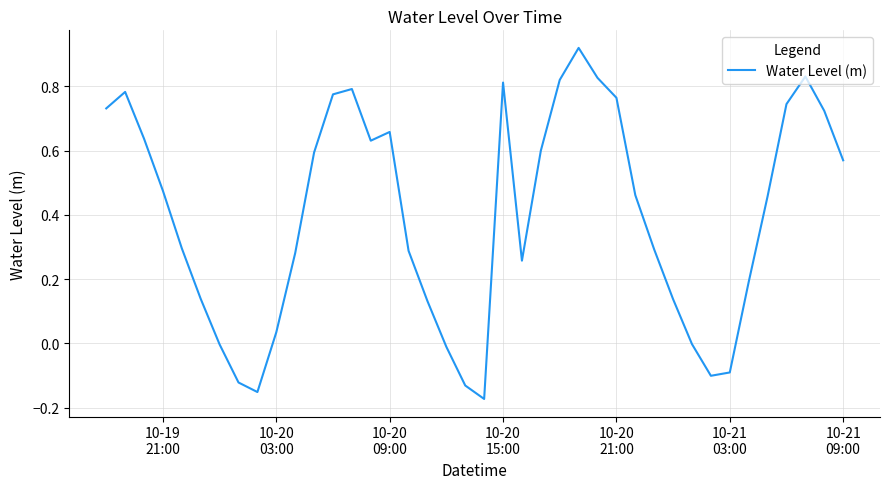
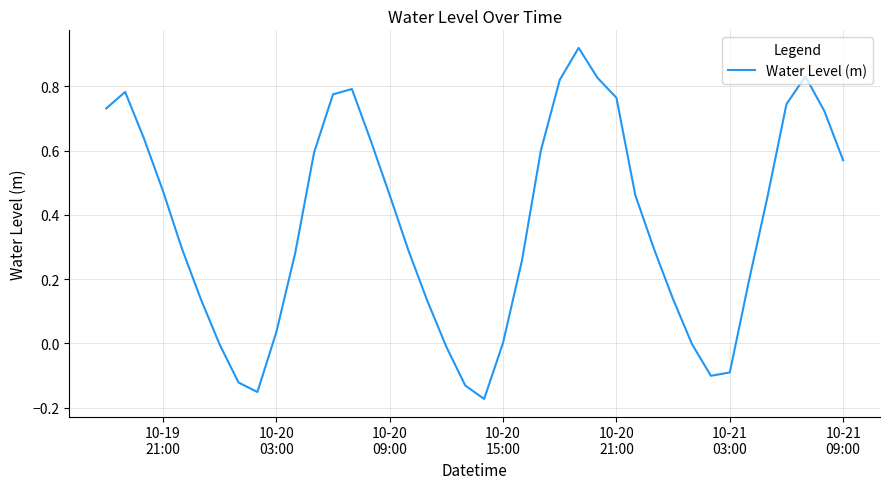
  {
    "10-19 21:00": 0.48,
    "10-20 03:00": 0.03,
-   "10-20 09:00": 0.66,
-   "10-20 15:00": 0.81,
+   "10-20 09:00": 0.46,
+   "10-20 15:00": 0.00,
    "10-20 21:00": 0.76,
    "10-21 03:00": -0.09,
    "10-21 09:00": 0.57
  }
